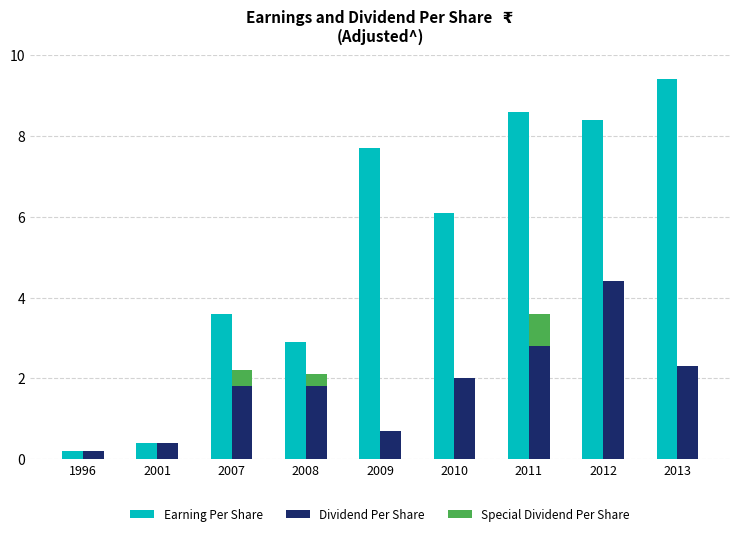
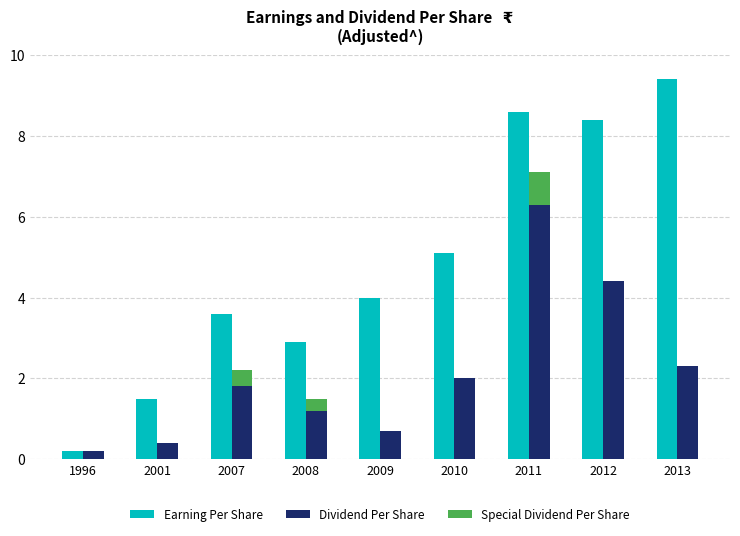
  {
    "Earning Per Share": {
      "1996": 0.2,
-     "2001": 0.4,
+     "2001": 1.5,
      "2007": 3.6,
      "2008": 2.9,
-     "2009": 7.7,
-     "2010": 6.1,
+     "2009": 4.0,
+     "2010": 5.1,
      "2011": 8.6,
      "2012": 8.4,
      "2013": 9.4
    },
    "Dividend Per Share": {
      "1996": 0.2,
      "2001": 0.4,
      "2007": 1.8,
-     "2008": 1.8,
+     "2008": 1.2,
      "2009": 0.7,
      "2010": 2.0,
-     "2011": 2.8,
+     "2011": 6.3,
      "2012": 4.4,
      "2013": 2.3
    },
    "Special Dividend Per Share": {
      "1996": 0.0,
      "2001": 0.0,
      "2007": 0.4,
      "2008": 0.3,
      "2009": 0.0,
      "2010": 0.0,
      "2011": 0.8,
      "2012": 0.0,
      "2013": 0.0
    }
  }
